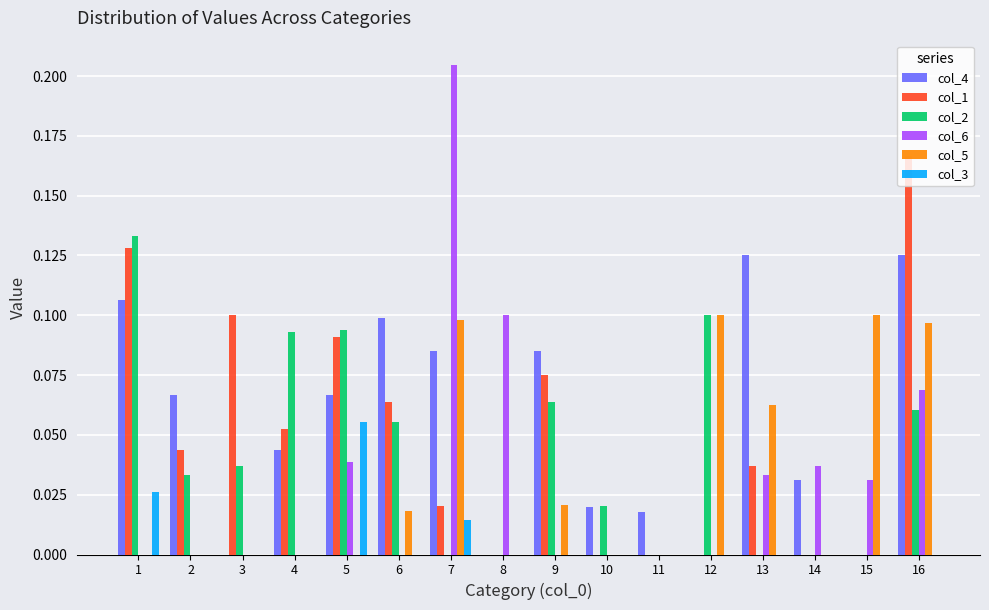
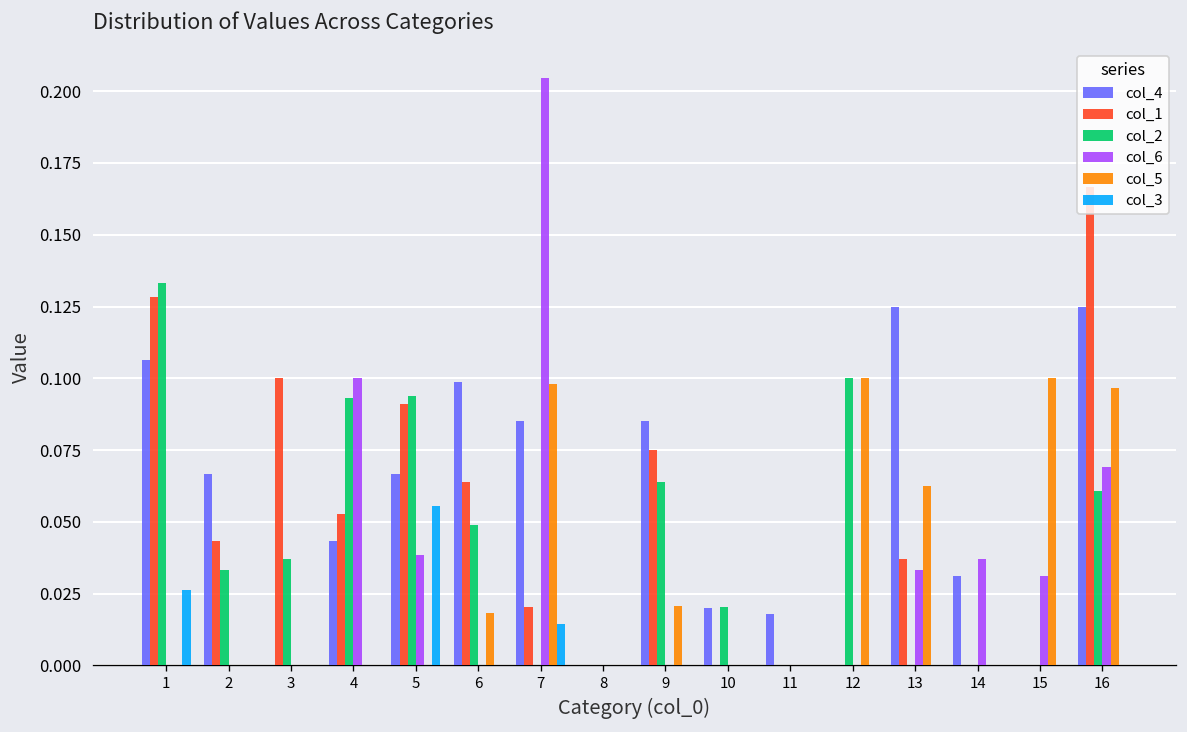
  {
    "col_4": {
      "1": 0.106,
      "2": 0.067,
      "3": 0.000,
      "4": 0.043,
      "5": 0.067,
      "6": 0.099,
      "7": 0.085,
      "8": 0.000,
      "9": 0.085,
      "10": 0.020,
      "11": 0.018,
      "12": 0.000,
      "13": 0.125,
      "14": 0.031,
      "15": 0.000,
      "16": 0.125
    },
    "col_1": {
      "1": 0.128,
      "2": 0.043,
      "3": 0.100,
      "4": 0.053,
      "5": 0.091,
      "6": 0.064,
      "7": 0.020,
      "8": 0.000,
      "9": 0.075,
      "10": 0.000,
      "11": 0.000,
      "12": 0.000,
      "13": 0.037,
      "14": 0.000,
      "15": 0.000
    },
    "col_2": {
      "1": 0.133,
      "2": 0.033,
      "3": 0.037,
      "4": 0.093,
      "5": 0.094,
-     "6": 0.056,
+     "6": 0.049,
      "7": 0.000,
      "8": 0.000,
      "9": 0.064,
      "10": 0.020,
      "11": 0.000,
      "12": 0.100,
      "13": 0.000,
      "14": 0.000,
      "15": 0.000,
      "16": 0.061
    },
    "col_6": {
      "1": 0.0,
      "2": 0.0,
      "3": 0.0,
-     "4": 0.0,
+     "4": 0.1,
      "5": 0.038,
      "6": 0.0,
      "7": 0.205,
-     "8": 0.1,
+     "8": 0.0,
      "9": 0.0,
      "10": 0.0,
      "11": 0.0,
      "12": 0.0,
      "13": 0.033,
      "14": 0.037,
      "15": 0.031,
      "16": 0.069
    },
    "col_5": {
      "1": 0.000,
      "2": 0.000,
      "3": 0.000,
      "4": 0.000,
      "5": 0.000,
      "6": 0.018,
      "7": 0.098,
      "8": 0.000,
      "9": 0.021,
      "10": 0.000,
      "11": 0.000,
      "12": 0.100,
      "13": 0.063,
      "14": 0.000,
      "15": 0.100,
      "16": 0.097
    },
    "col_3": {
      "1": 0.026,
      "2": 0.000,
      "3": 0.000,
      "4": 0.000,
      "5": 0.056,
      "6": 0.000,
      "7": 0.014,
      "8": 0.000,
      "9": 0.000,
      "10": 0.000,
      "11": 0.000,
      "12": 0.000,
      "13": 0.000,
      "14": 0.000,
      "15": 0.000,
      "16": 0.000
    }
  }
